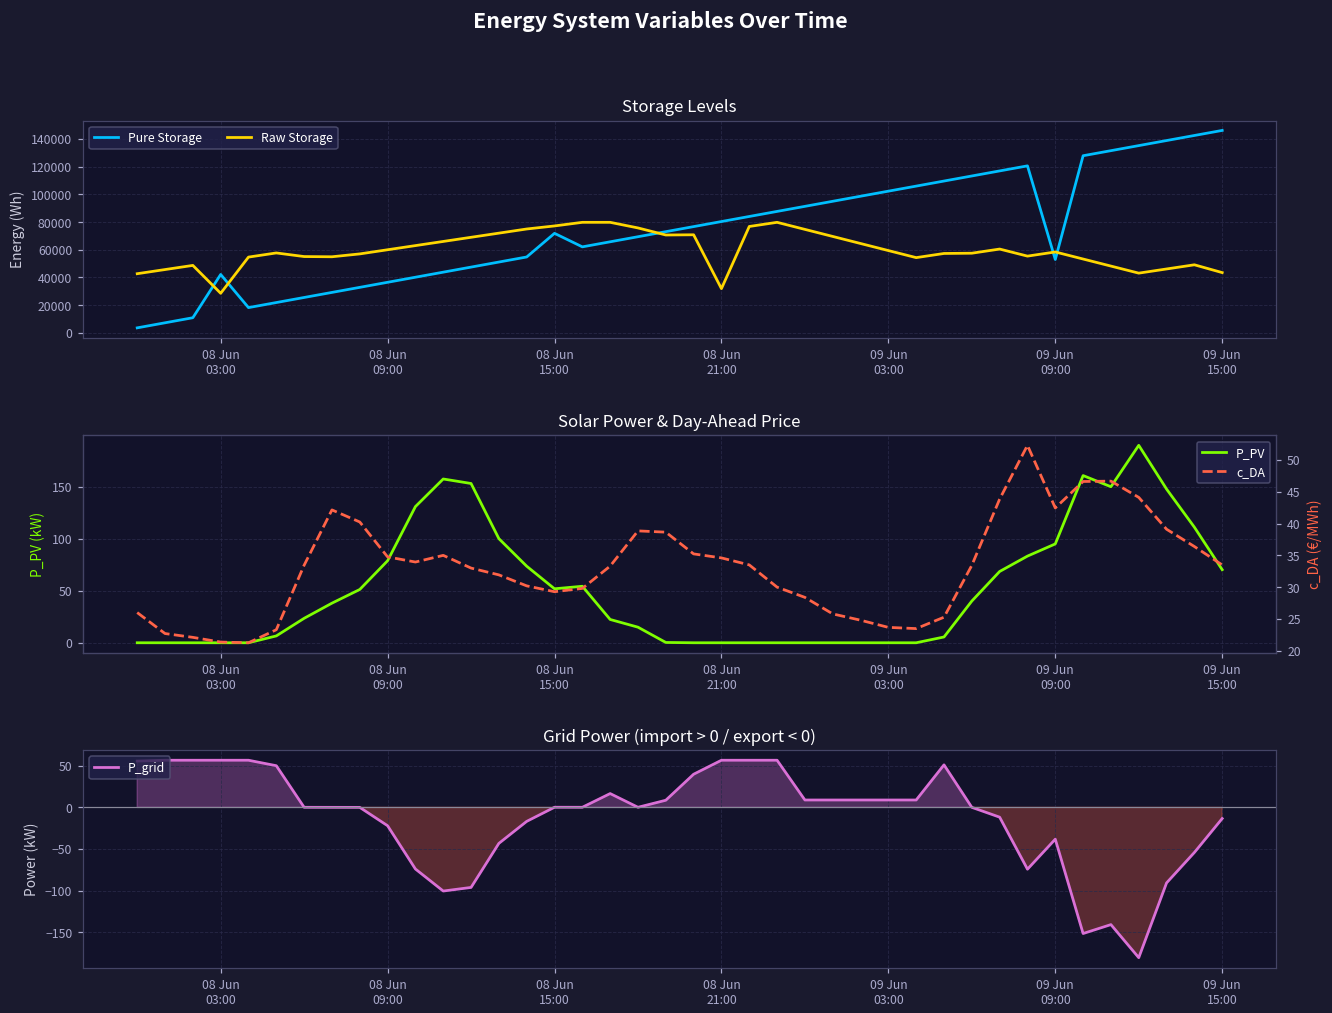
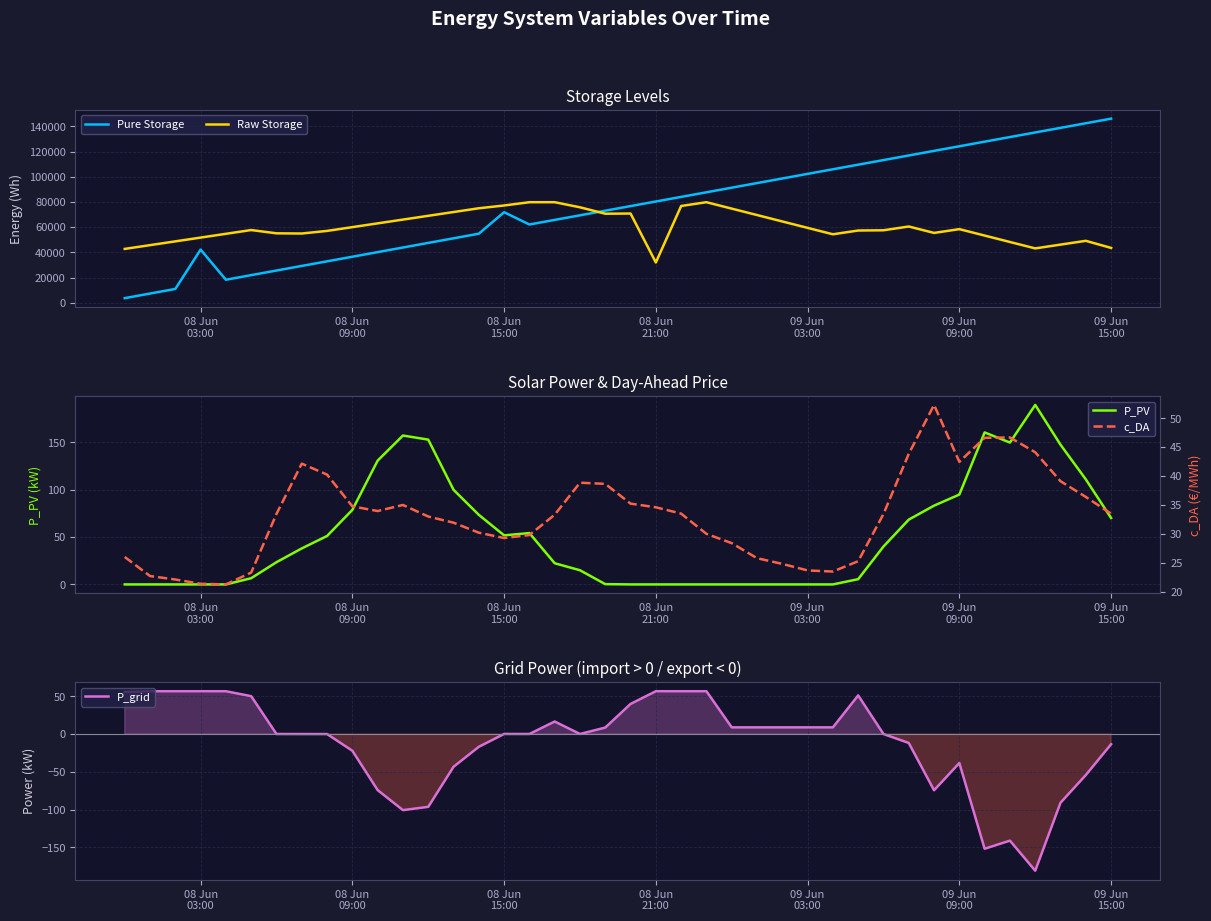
  {
    "Storage Levels": {
      "Pure Storage": {
        "08 Jun 03:00": 42000,
        "08 Jun 09:00": 37000,
        "08 Jun 15:00": 72000,
        "08 Jun 21:00": 80000,
        "09 Jun 03:00": 102000,
-       "09 Jun 09:00": 53000,
+       "09 Jun 09:00": 124000,
        "09 Jun 15:00": 146000
      },
      "Raw Storage": {
-       "08 Jun 03:00": 29000,
+       "08 Jun 03:00": 52000,
        "08 Jun 09:00": 60000,
        "08 Jun 15:00": 77000,
        "08 Jun 21:00": 32000,
        "09 Jun 03:00": 59000,
        "09 Jun 09:00": 58000,
        "09 Jun 15:00": 44000
      }
    },
    "Grid Power (import > 0 / export < 0)": {
      "08 Jun 03:00": 60,
      "08 Jun 09:00": -20,
      "08 Jun 15:00": 0,
      "08 Jun 21:00": 60,
      "09 Jun 03:00": 10,
      "09 Jun 09:00": -40,
      "09 Jun 15:00": -10
    }
  }
